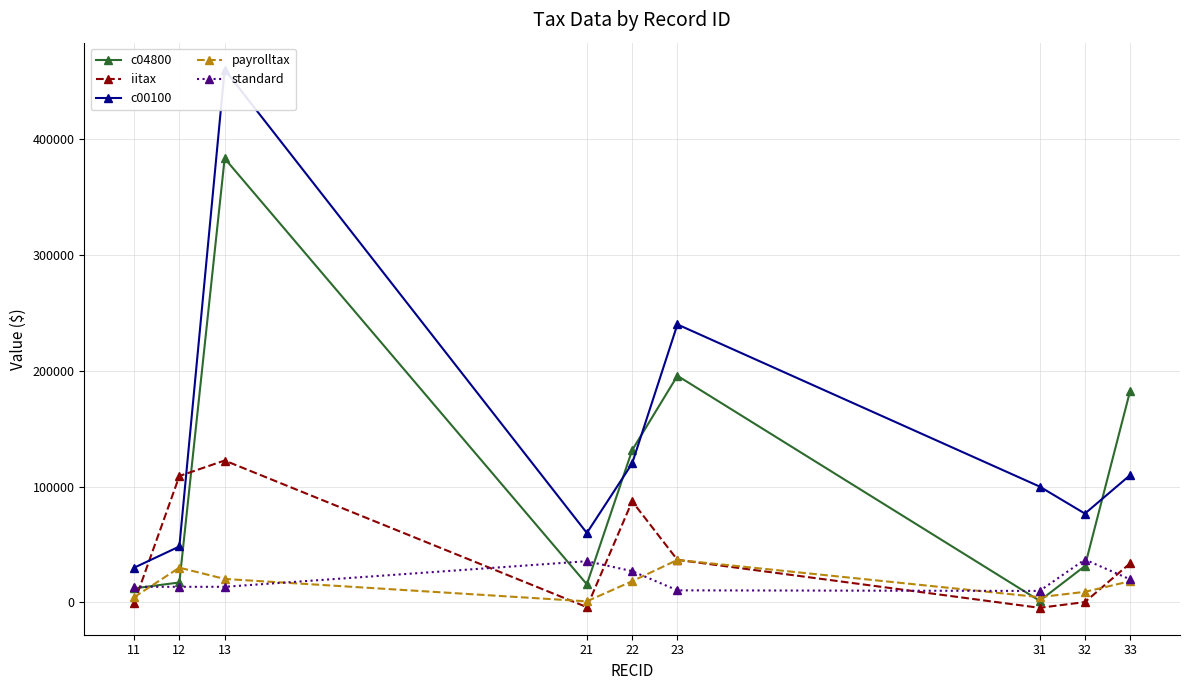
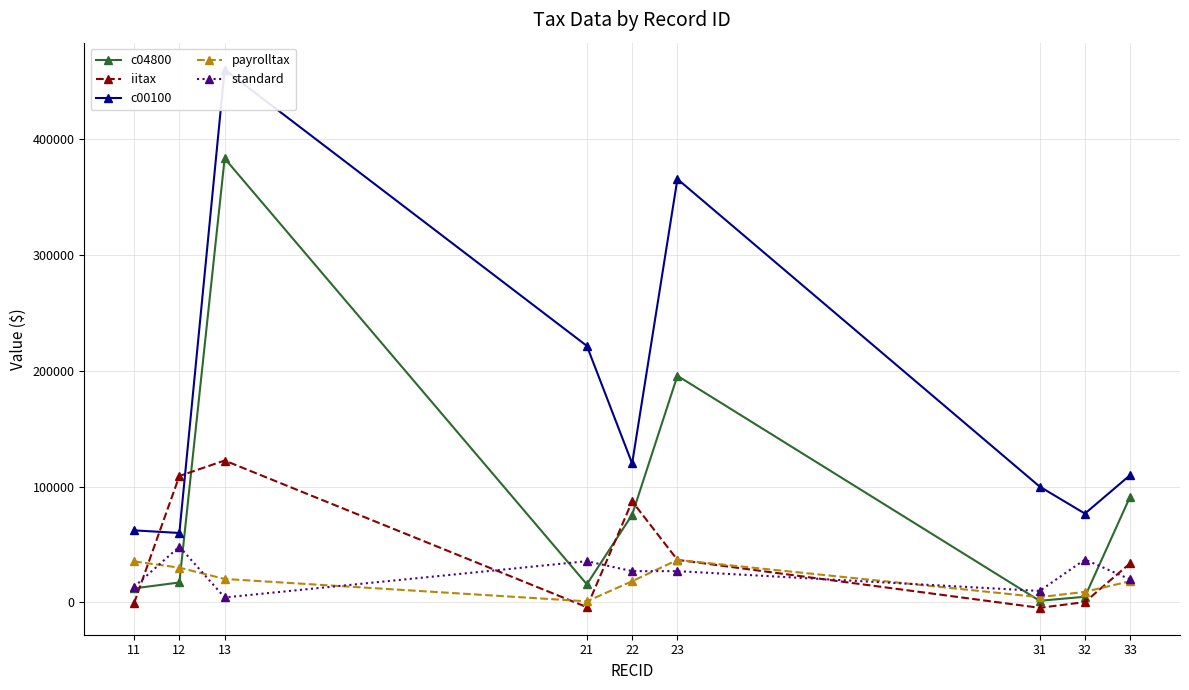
  {
    "c04800": {
      "12": 17000,
      "13": 383000,
      "21": 16000,
-     "22": 131000,
+     "22": 76000,
      "23": 196000,
      "31": 1000,
-     "32": 31000,
-     "33": 183000
+     "32": 5000,
+     "33": 91000
    },
    "iitax": {
      "11": -1000,
      "12": 109000,
      "13": 123000,
      "21": -4000,
      "22": 87000,
      "31": -5000,
      "32": 0,
      "33": 34000
    },
    "c00100": {
-     "11": 30000,
-     "12": 48000,
-     "21": 60000,
+     "11": 62000,
+     "12": 60000,
+     "21": 221000,
      "22": 120000,
-     "23": 240000,
+     "23": 366000,
      "31": 100000,
      "32": 77000,
      "33": 110000
    },
    "payrolltax": {
-     "11": 5000,
+     "11": 35000,
      "12": 30000,
      "13": 20000,
      "21": 1000,
      "22": 18000,
      "31": 5000,
      "32": 9000
    },
    "standard": {
-     "12": 14000,
-     "13": 14000,
+     "12": 48000,
+     "13": 4000,
      "21": 36000,
      "22": 27000,
-     "23": 10000,
+     "23": 27000,
      "31": 10000,
      "32": 37000
    }
  }
